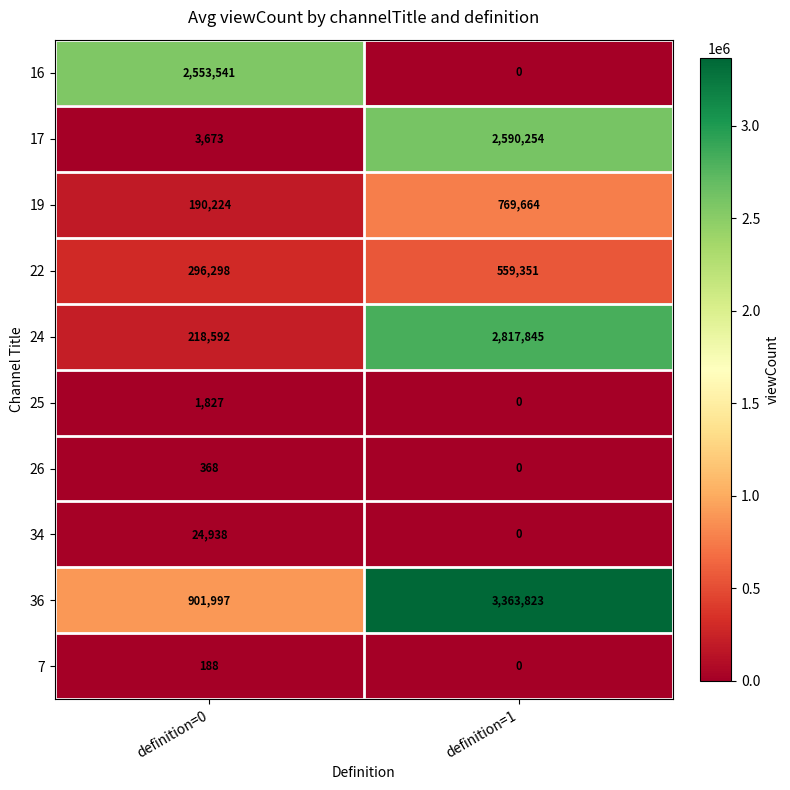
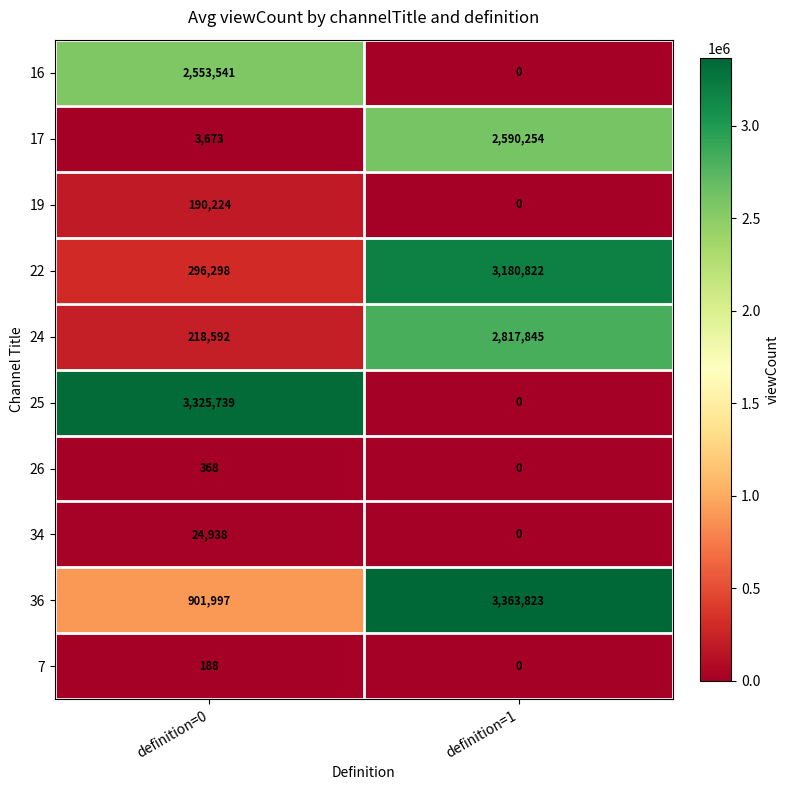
  {
    "16": {
      "definition=0": "2,553,541",
      "definition=1": "0"
    },
    "17": {
      "definition=0": "3,673",
      "definition=1": "2,590,254"
    },
    "19": {
      "definition=0": "190,224",
-     "definition=1": "769,664"
+     "definition=1": "0"
    },
    "22": {
      "definition=0": "296,298",
-     "definition=1": "559,351"
+     "definition=1": "3,180,822"
    },
    "24": {
      "definition=0": "218,592",
      "definition=1": "2,817,845"
    },
    "25": {
-     "definition=0": "1,827",
+     "definition=0": "3,325,739",
      "definition=1": "0"
    },
    "26": {
      "definition=0": "368",
      "definition=1": "0"
    },
    "34": {
      "definition=0": "24,938",
      "definition=1": "0"
    },
    "36": {
      "definition=0": "901,997",
      "definition=1": "3,363,823"
    },
    "7": {
      "definition=0": "188",
      "definition=1": "0"
    }
  }
